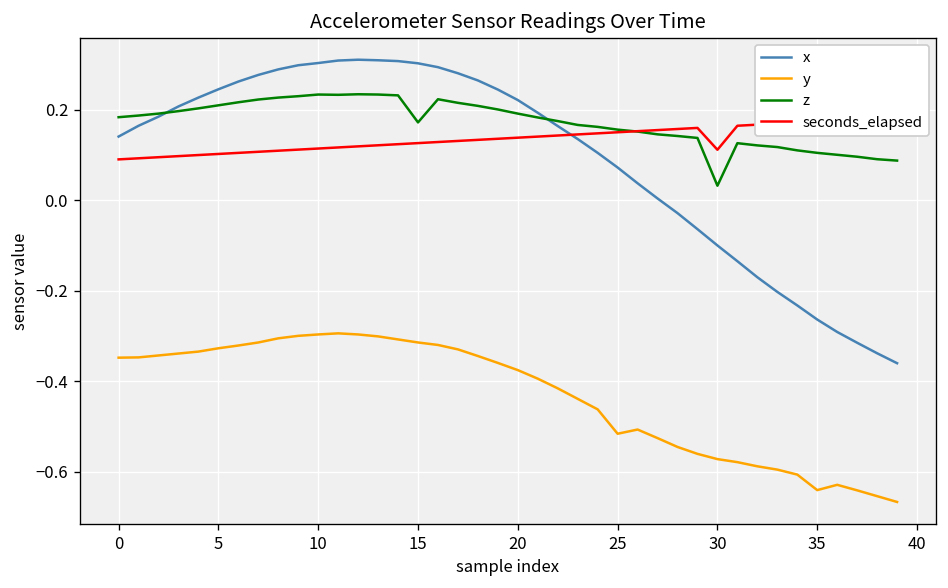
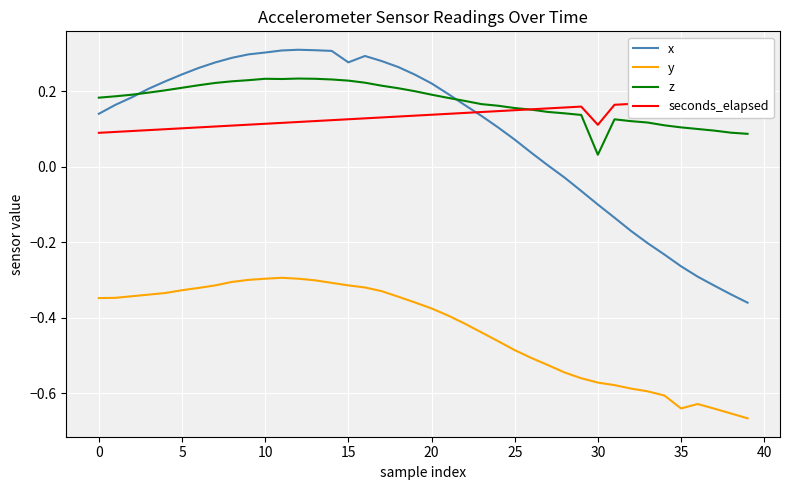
  {
    "x": {
      "0": 0.14,
      "5": 0.24,
      "10": 0.30,
-     "15": 0.30,
+     "15": 0.28,
      "20": 0.22,
      "25": 0.07,
      "30": -0.10,
      "35": -0.26
    },
    "y": {
      "0": -0.35,
      "5": -0.33,
      "10": -0.30,
      "15": -0.31,
      "20": -0.38,
-     "25": -0.52,
+     "25": -0.49,
      "30": -0.57,
      "35": -0.64
    },
    "z": {
      "0": 0.18,
      "5": 0.21,
      "10": 0.23,
-     "15": 0.17,
+     "15": 0.23,
      "20": 0.19,
      "30": 0.03,
      "35": 0.10
    },
    "seconds_elapsed": {
      "0": 0.09,
      "5": 0.10,
      "10": 0.11,
      "15": 0.13,
      "20": 0.14,
      "30": 0.11
    }
  }
